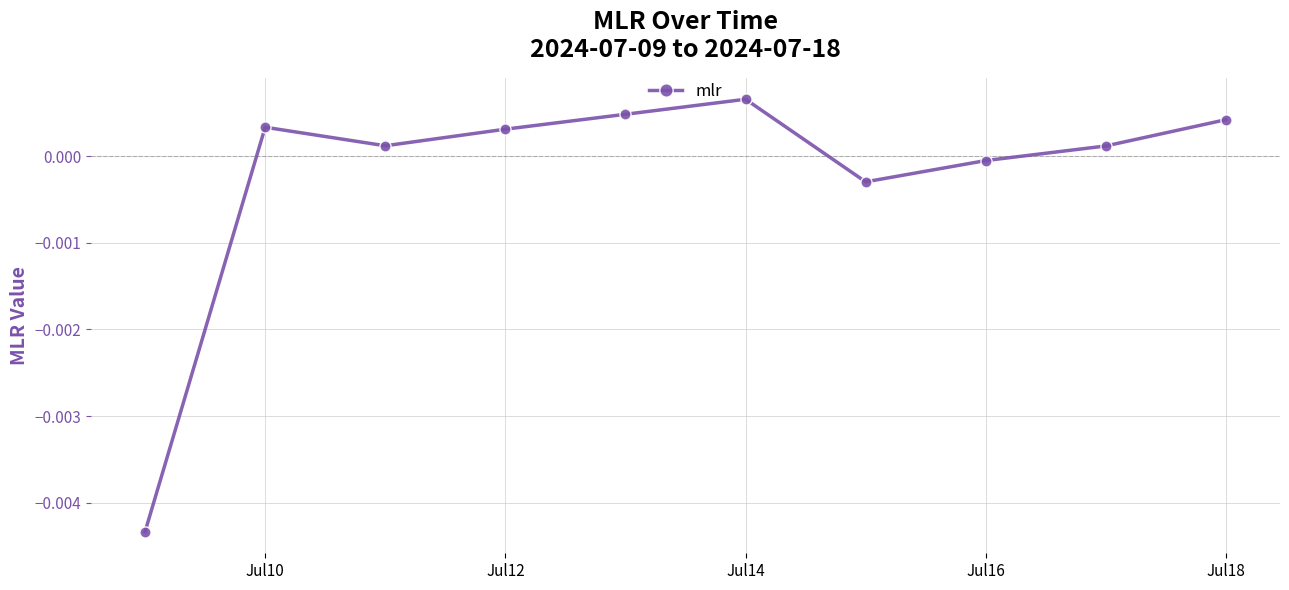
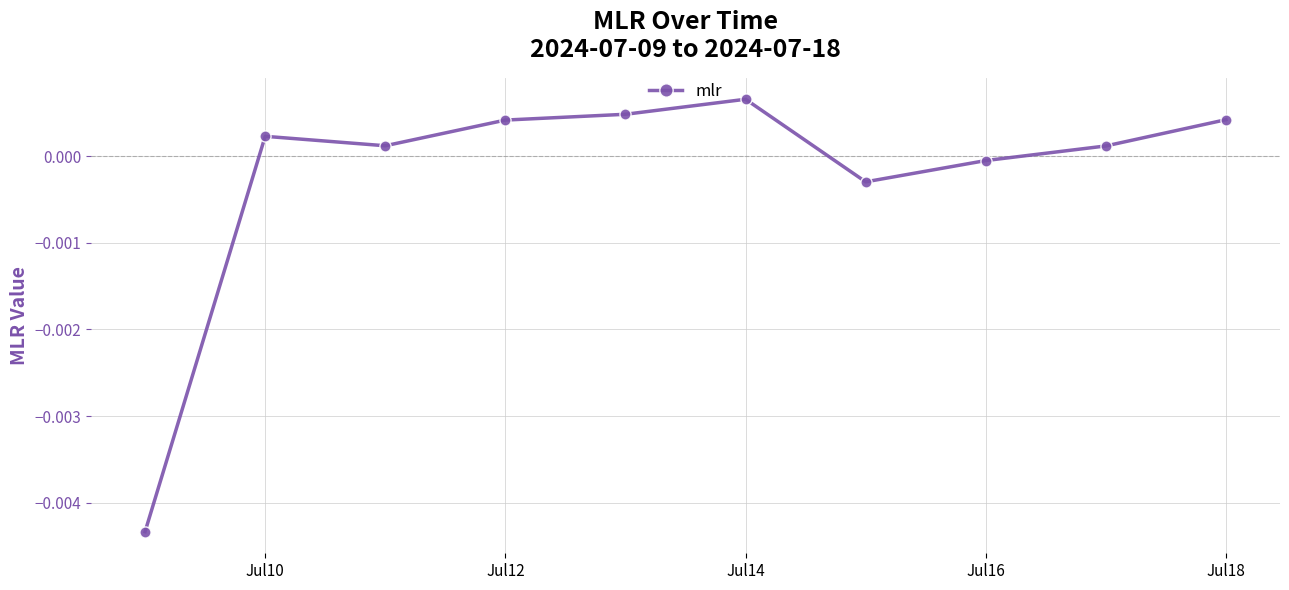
  {
-   "Jul10": 0.0003,
-   "Jul12": 0.0003,
+   "Jul10": 0.0002,
+   "Jul12": 0.0004,
    "Jul14": 0.0007,
    "Jul16": -0.0001,
    "Jul18": 0.0004
  }
